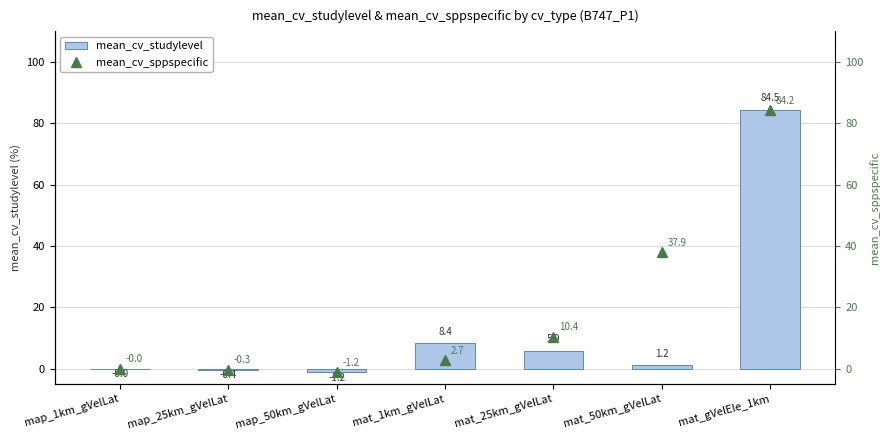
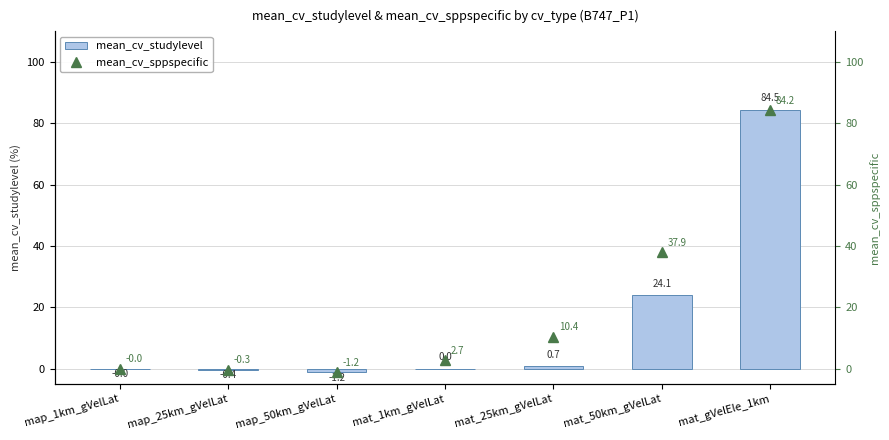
  {
    "mean_cv_studylevel": {
      "map_1km_gVelLat": -0.0,
      "map_50km_gVelLat": -1.2,
-     "mat_1km_gVelLat": 8.4,
-     "mat_25km_gVelLat": 5.9,
-     "mat_50km_gVelLat": 1.2
+     "mat_1km_gVelLat": 0.0,
+     "mat_25km_gVelLat": 0.7,
+     "mat_50km_gVelLat": 24.1
    },
    "mean_cv_sppspecific": {
      "map_1km_gVelLat": -0.0,
      "map_25km_gVelLat": -0.3,
      "map_50km_gVelLat": -1.2,
      "mat_1km_gVelLat": 2.7,
      "mat_25km_gVelLat": 10.4,
      "mat_50km_gVelLat": 37.9
    }
  }
